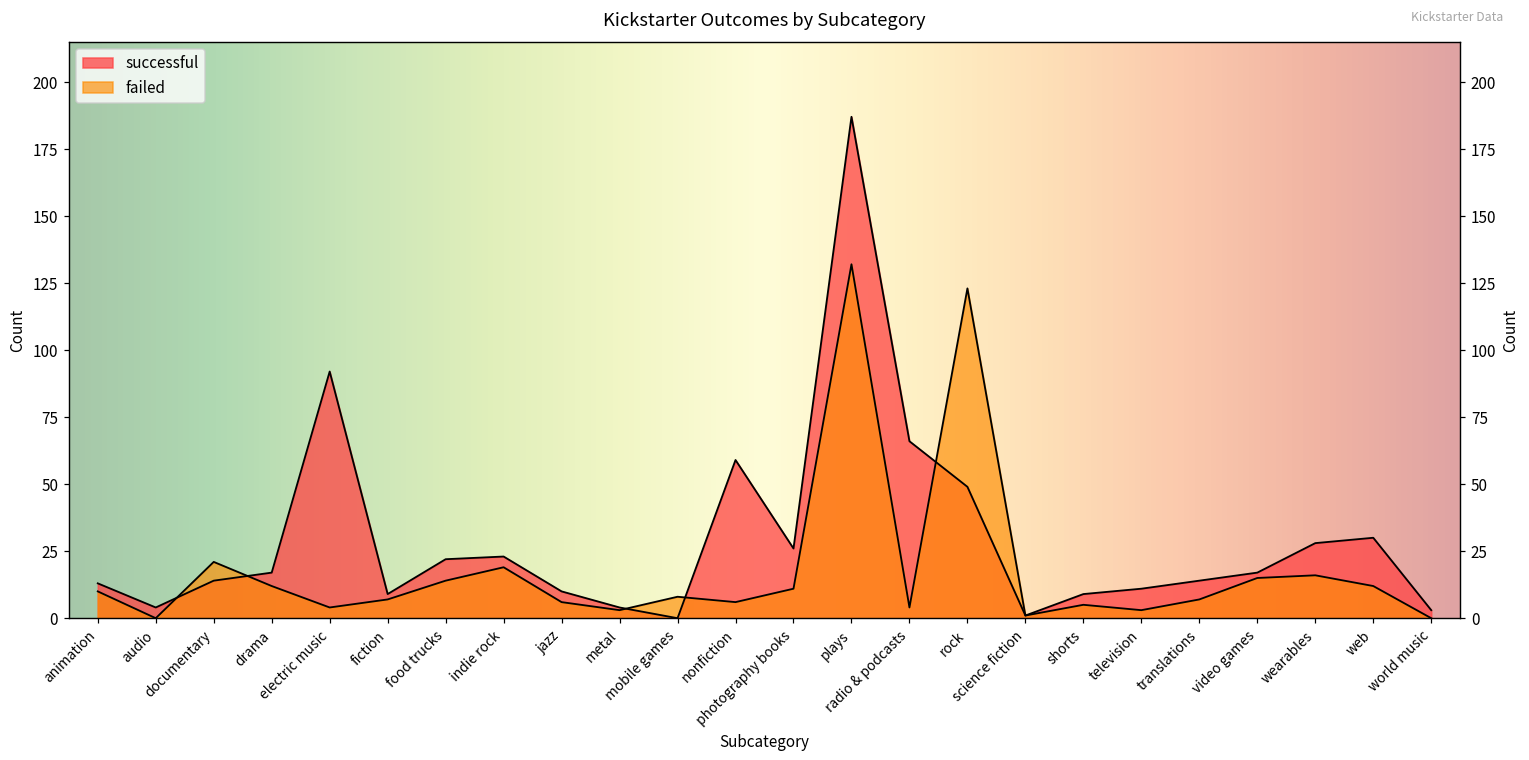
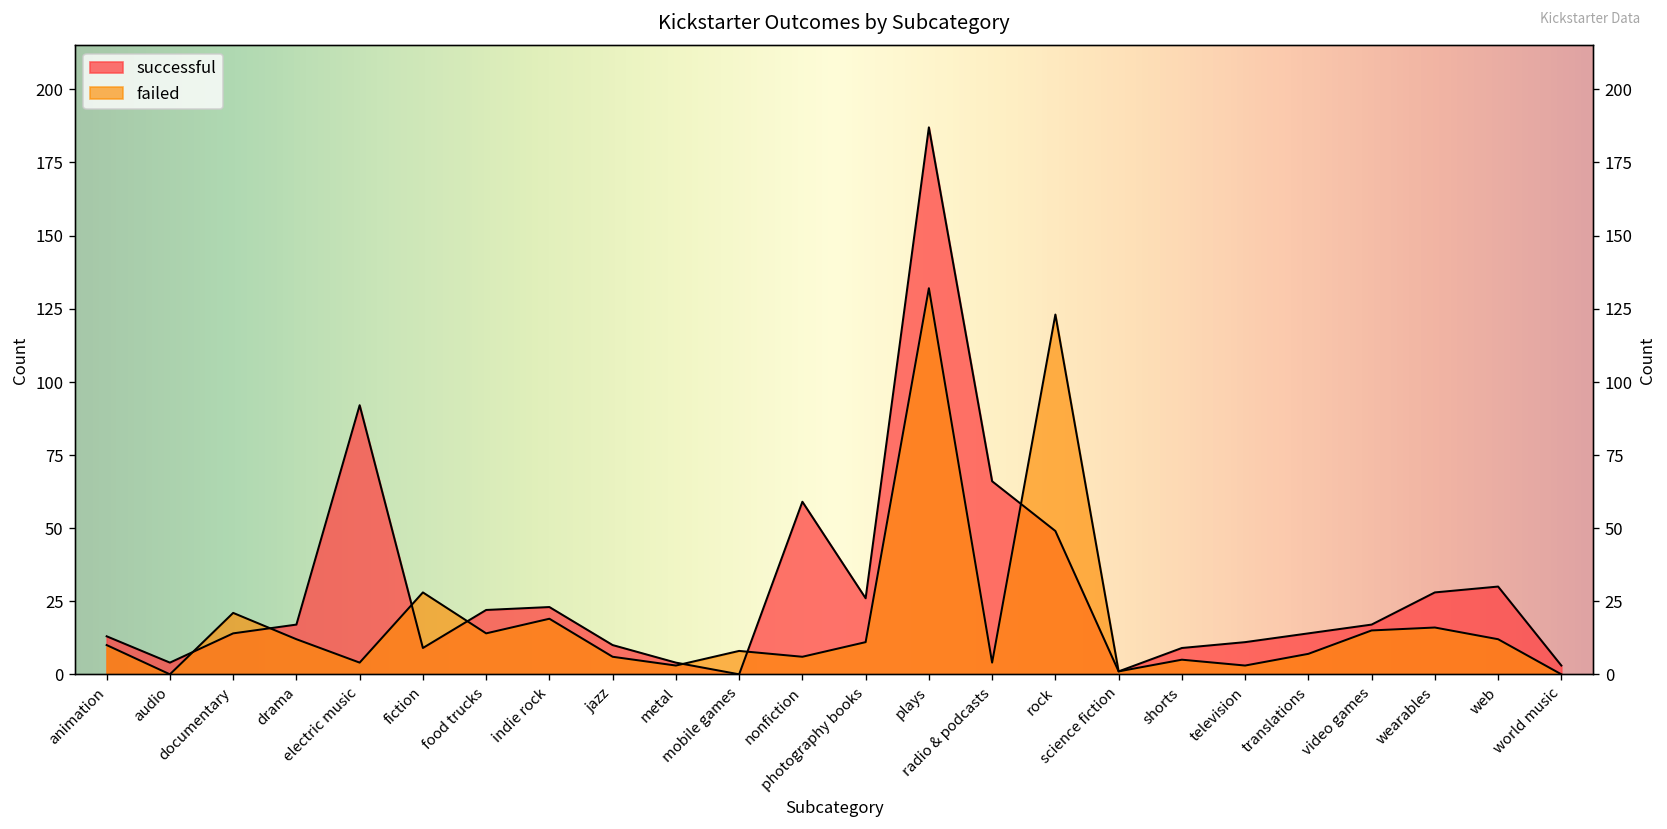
  {
    "successful": {
      "animation": 13,
      "audio": 4,
      "documentary": 14,
      "drama": 17,
      "electric music": 92,
      "fiction": 9,
      "food trucks": 22,
      "indie rock": 23,
      "jazz": 10,
      "mobile games": 0,
      "nonfiction": 59,
      "photography books": 26,
      "plays": 187,
      "radio & podcasts": 66,
      "rock": 49,
      "shorts": 9,
      "television": 11,
      "translations": 14,
      "video games": 17,
      "wearables": 28,
      "web": 30,
      "world music": 3
    },
    "failed": {
      "animation": 10,
      "audio": 0,
      "documentary": 21,
      "drama": 12,
      "electric music": 4,
-     "fiction": 7,
+     "fiction": 28,
      "food trucks": 14,
      "indie rock": 19,
      "jazz": 6,
      "mobile games": 8,
      "nonfiction": 6,
      "photography books": 11,
      "plays": 132,
      "radio & podcasts": 4,
      "rock": 123,
      "shorts": 5,
      "television": 3,
      "translations": 7,
      "video games": 15,
      "wearables": 16,
      "web": 12,
      "world music": 0
    }
  }
